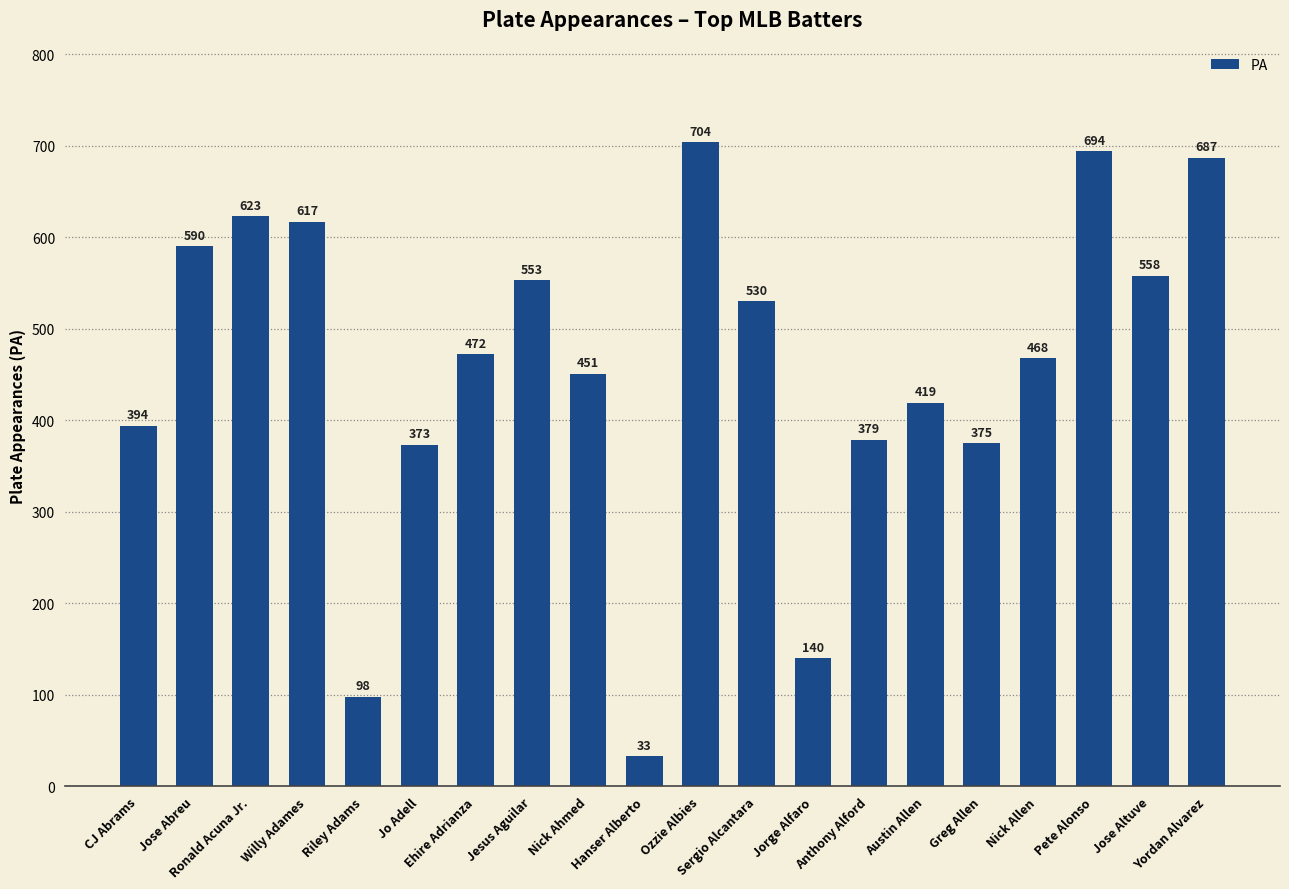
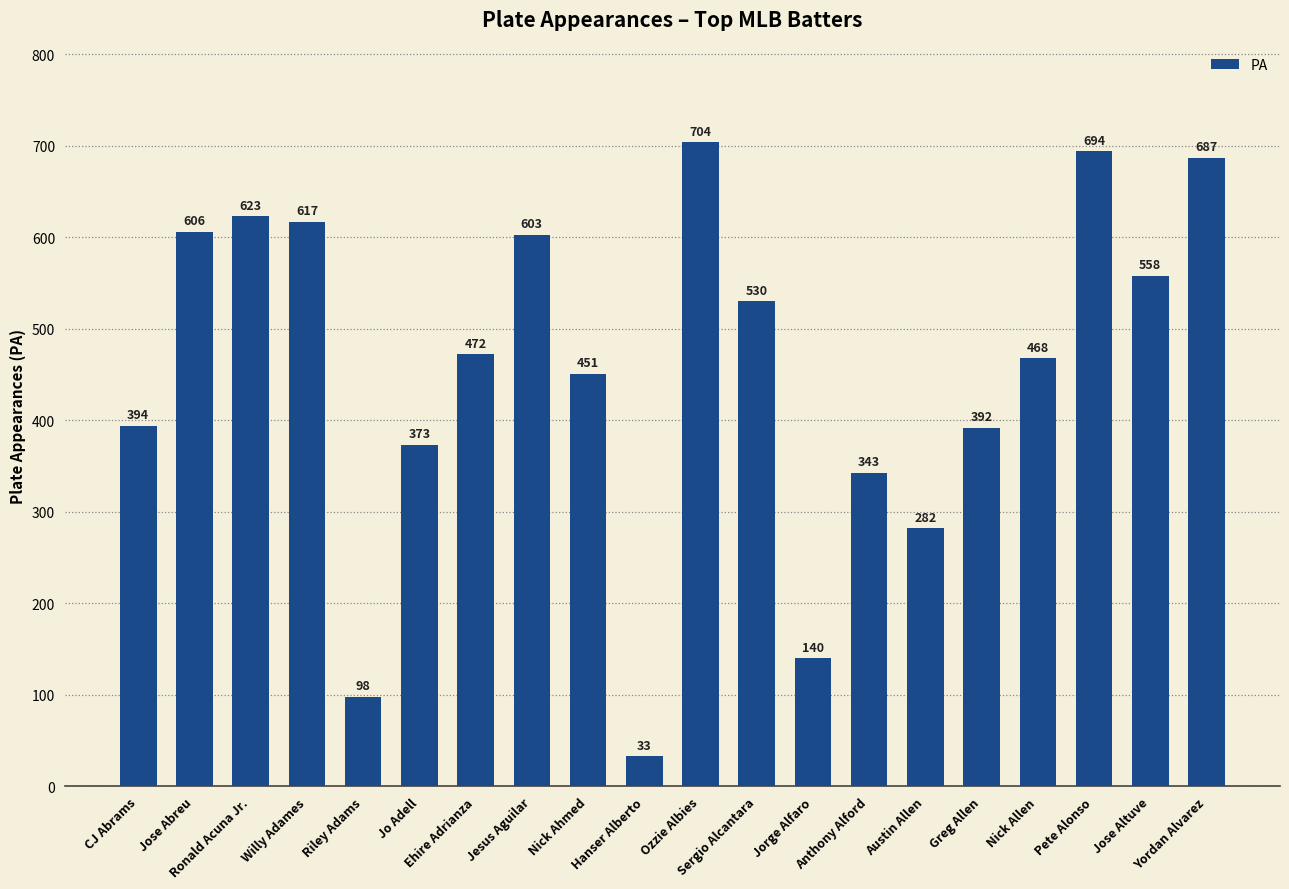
  {
    "CJ Abrams": 394,
-   "Jose Abreu": 590,
+   "Jose Abreu": 606,
    "Ronald Acuna Jr.": 623,
    "Willy Adames": 617,
    "Riley Adams": 98,
    "Jo Adell": 373,
    "Ehire Adrianza": 472,
-   "Jesus Aguilar": 553,
+   "Jesus Aguilar": 603,
    "Nick Ahmed": 451,
    "Hanser Alberto": 33,
    "Ozzie Albies": 704,
    "Sergio Alcantara": 530,
    "Jorge Alfaro": 140,
-   "Anthony Alford": 379,
-   "Austin Allen": 419,
-   "Greg Allen": 375,
+   "Anthony Alford": 343,
+   "Austin Allen": 282,
+   "Greg Allen": 392,
    "Nick Allen": 468,
    "Pete Alonso": 694,
    "Jose Altuve": 558,
    "Yordan Alvarez": 687
  }
